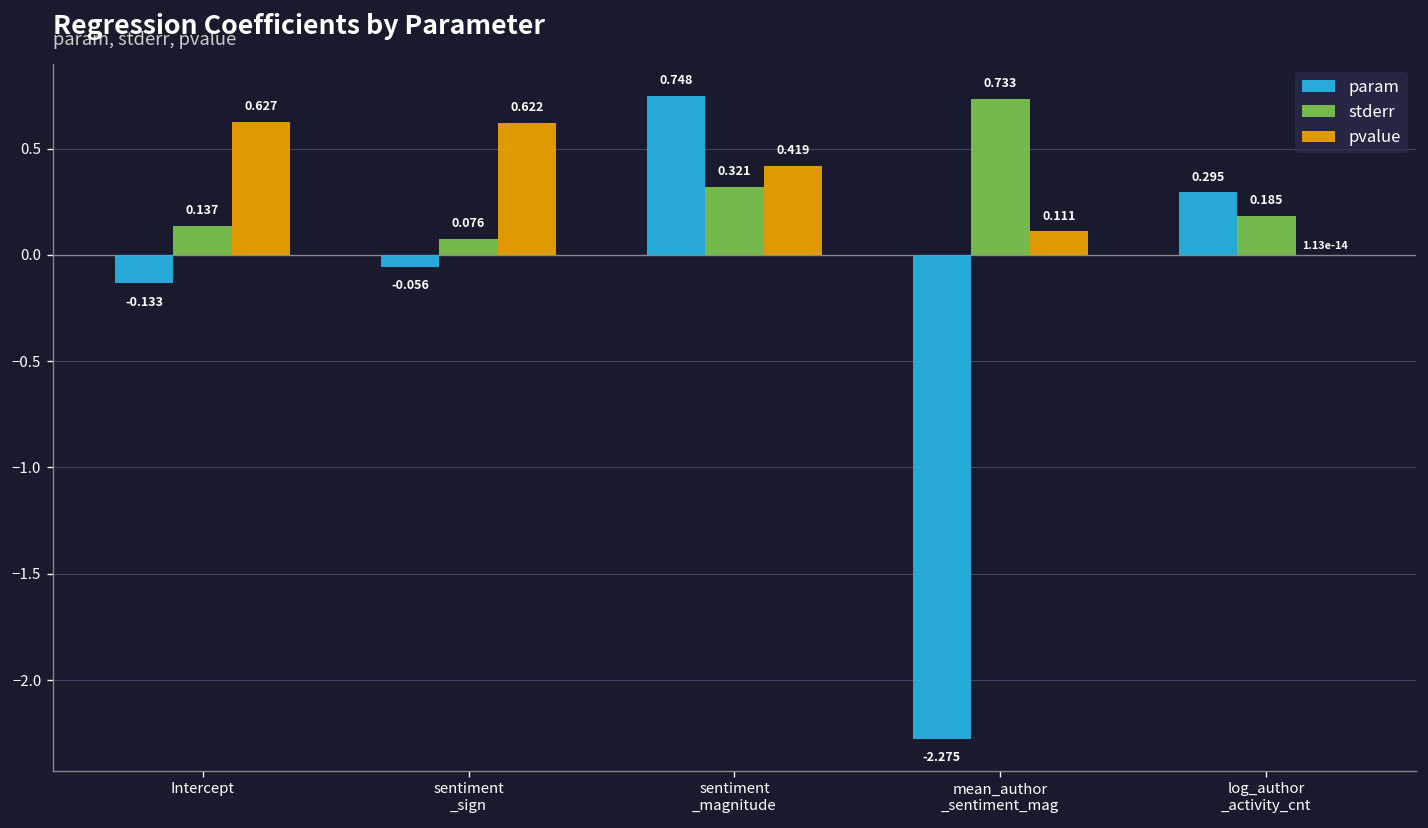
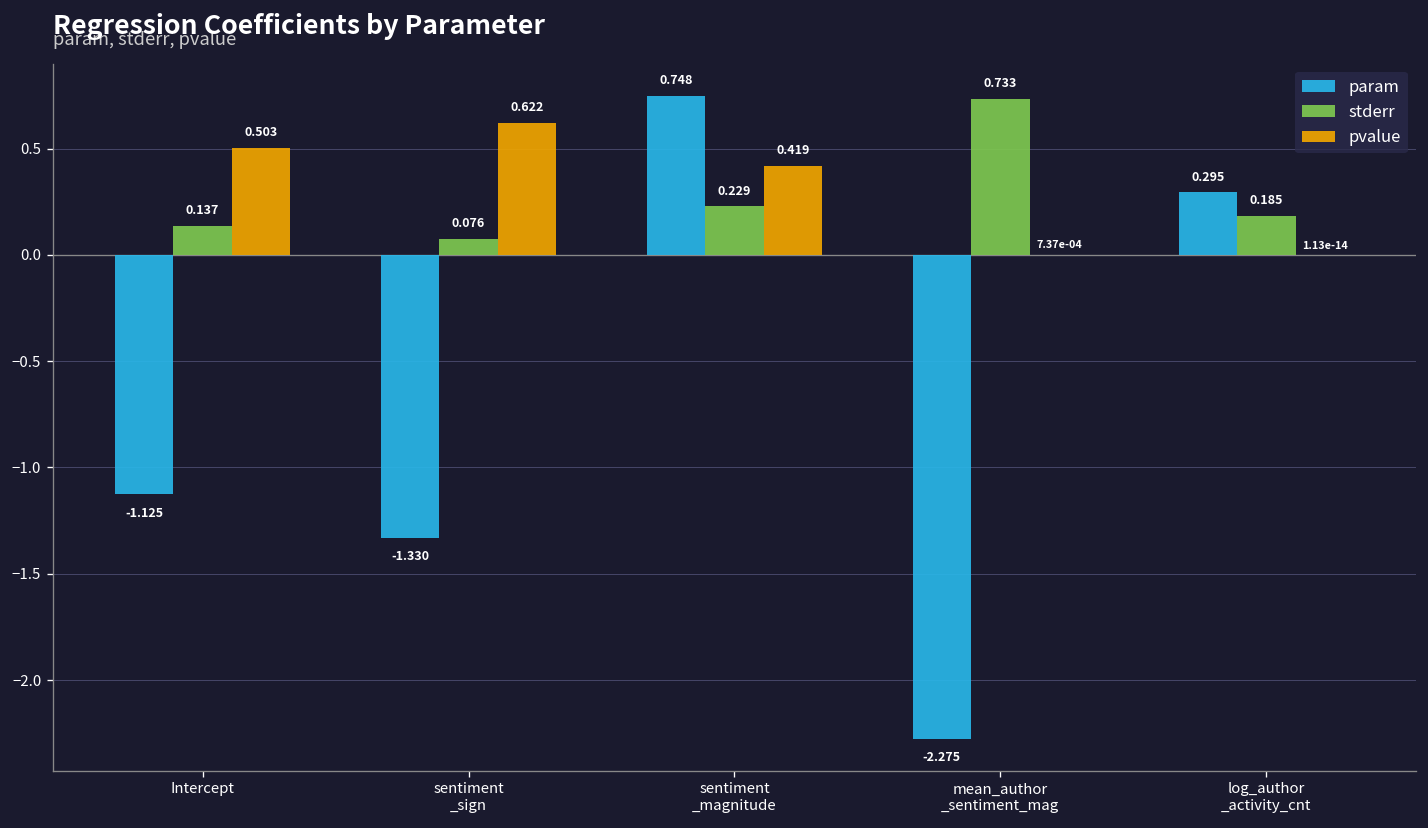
  {
    "param": {
-     "Intercept": "-0.133",
-     "sentiment _sign": "-0.056",
+     "Intercept": "-1.125",
+     "sentiment _sign": "-1.330",
      "sentiment _magnitude": "0.748",
      "mean_author _sentiment_mag": "-2.275",
      "log_author _activity_cnt": "0.295"
    },
    "stderr": {
      "Intercept": "0.137",
      "sentiment _sign": "0.076",
-     "sentiment _magnitude": "0.321",
+     "sentiment _magnitude": "0.229",
      "mean_author _sentiment_mag": "0.733",
      "log_author _activity_cnt": "0.185"
    },
    "pvalue": {
-     "Intercept": "0.627",
+     "Intercept": "0.503",
      "sentiment _sign": "0.622",
      "sentiment _magnitude": "0.419",
-     "mean_author _sentiment_mag": "0.111",
+     "mean_author _sentiment_mag": "7.37e-04",
      "log_author _activity_cnt": "1.13e-14"
    }
  }
